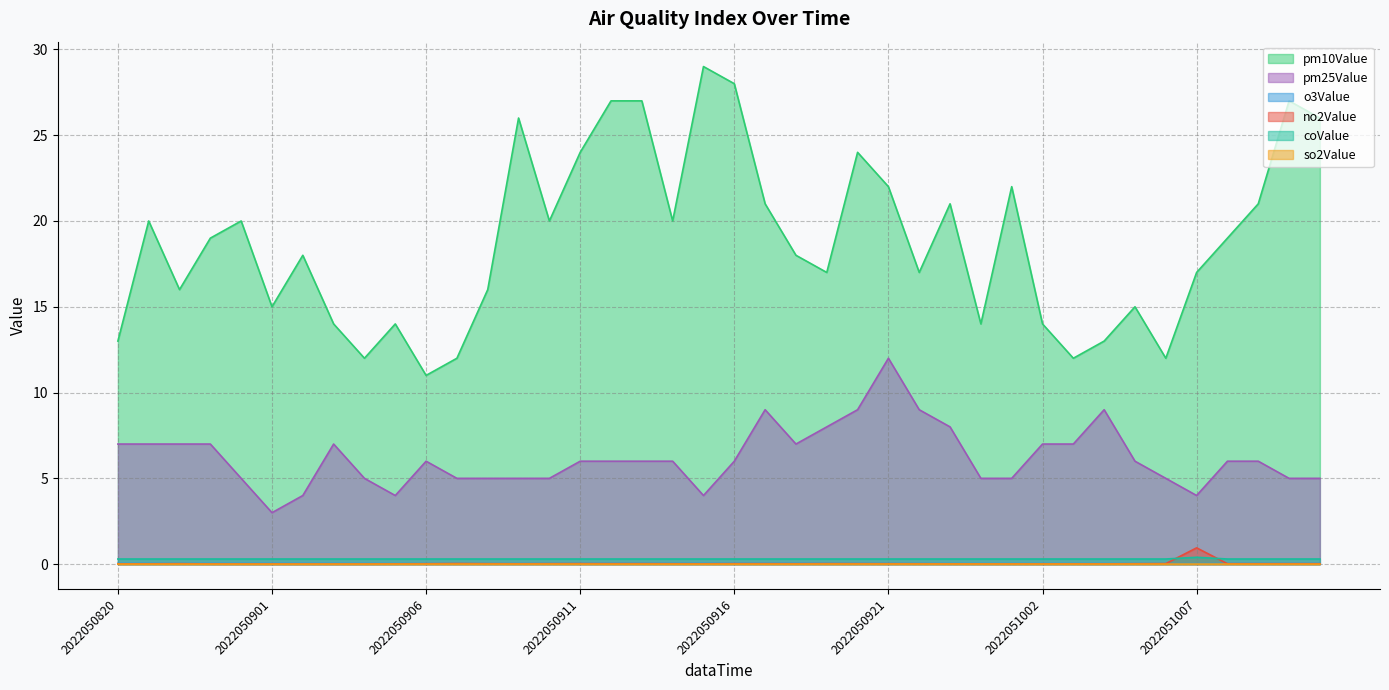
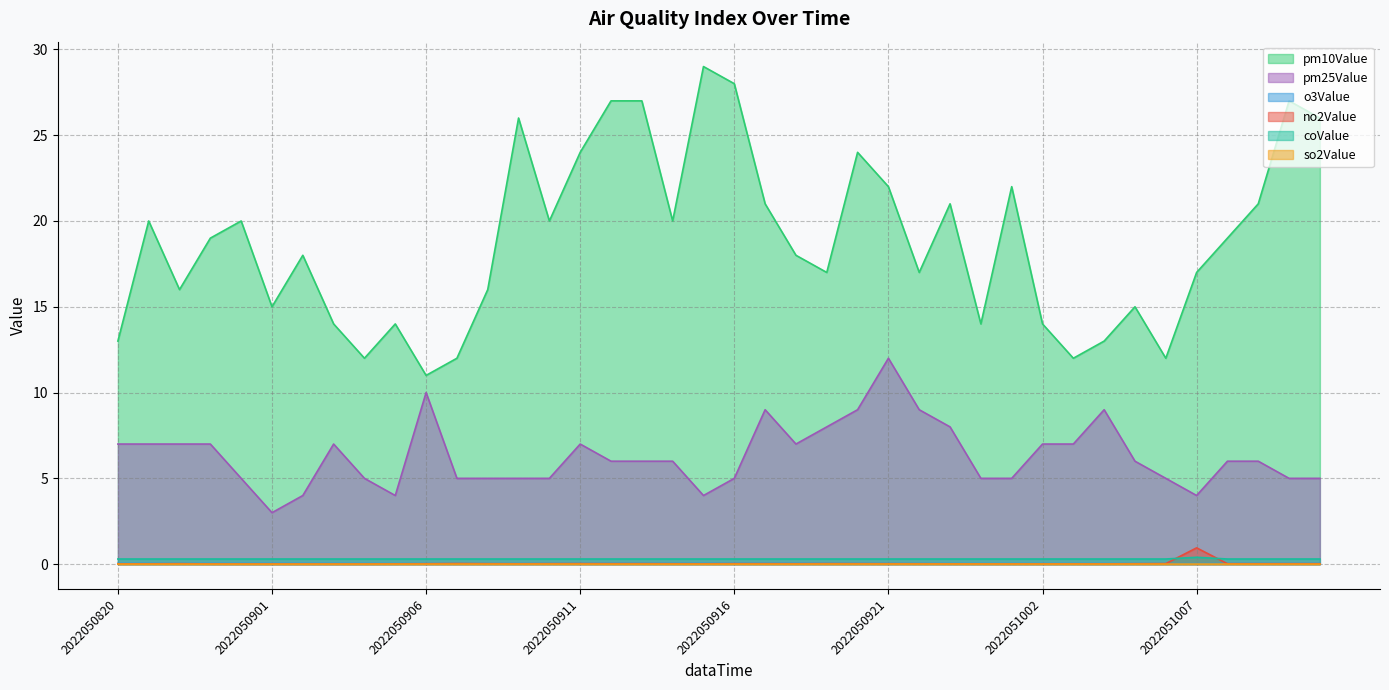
  {
    "pm25Value": {
      "2022050820": 7,
      "2022050901": 3,
-     "2022050906": 6,
-     "2022050911": 6,
-     "2022050916": 6,
+     "2022050906": 10,
+     "2022050911": 7,
+     "2022050916": 5,
      "2022050921": 12,
      "2022051002": 7,
      "2022051007": 4
    },
    "no2Value": {
      "2022051007": 1
    }
  }
